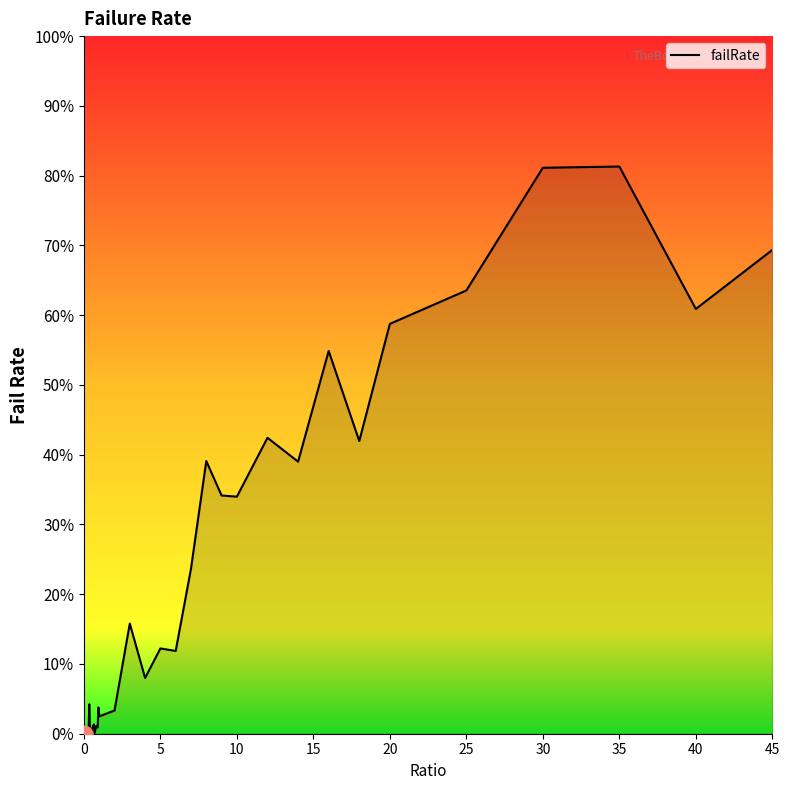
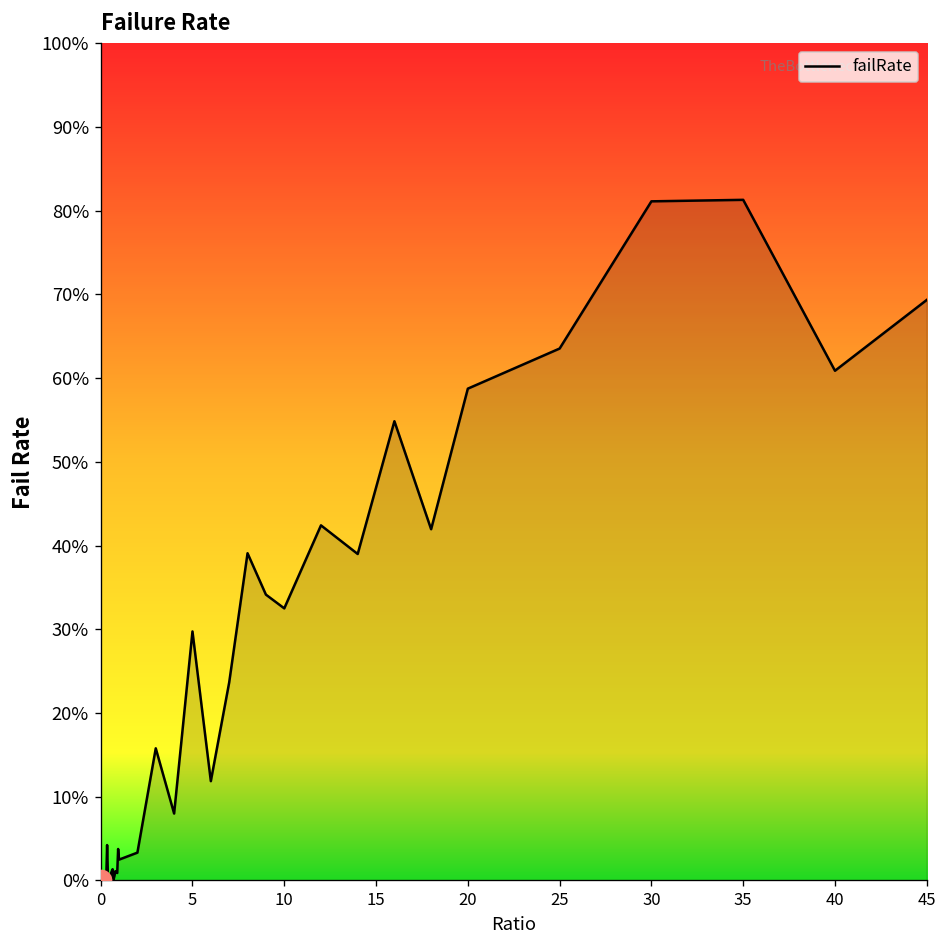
  {
    "failRate": {
-     "5": "12%",
-     "10": "34%",
+     "5": "30%",
+     "10": "33%",
      "20": "59%",
      "25": "64%",
      "30": "81%",
      "35": "81%",
      "40": "61%",
      "45": "69%"
    }
  }
